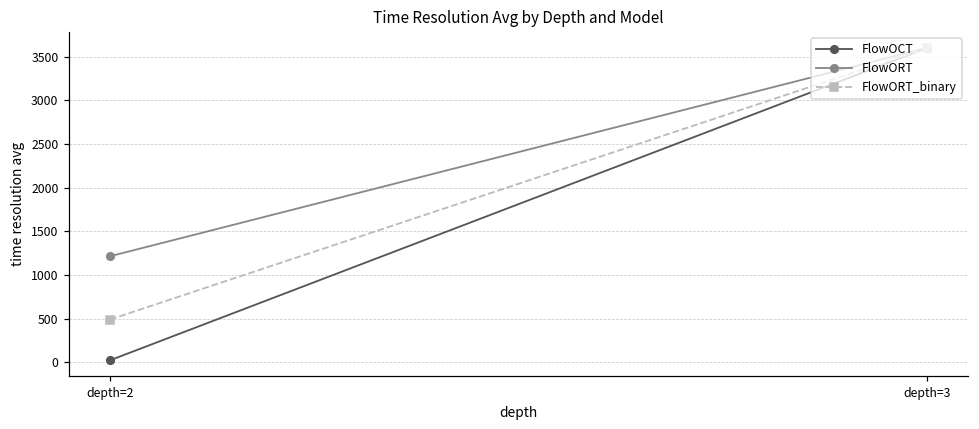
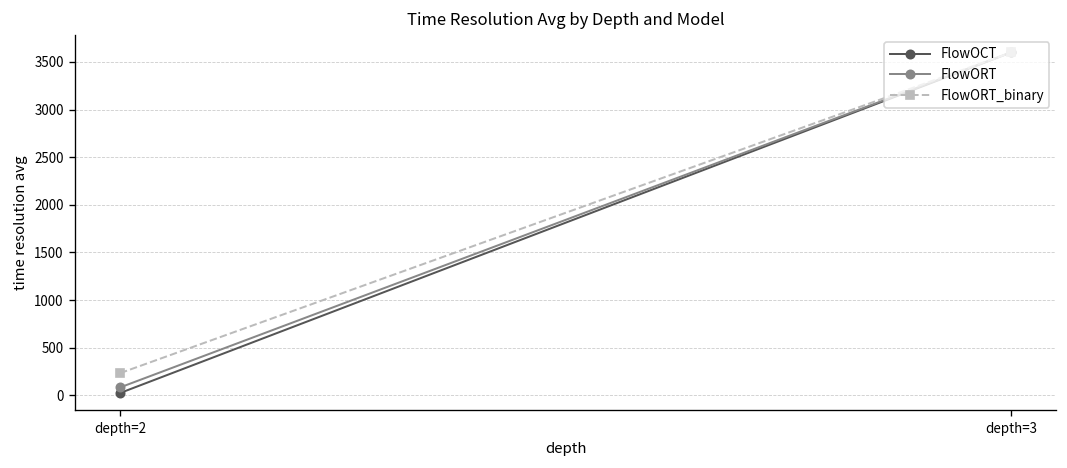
  {
    "FlowOCT": {
      "depth=2": 0
    },
    "FlowORT": {
-     "depth=2": 1200
+     "depth=2": 100
    },
    "FlowORT_binary": {
-     "depth=2": 500
+     "depth=2": 200
    }
  }
